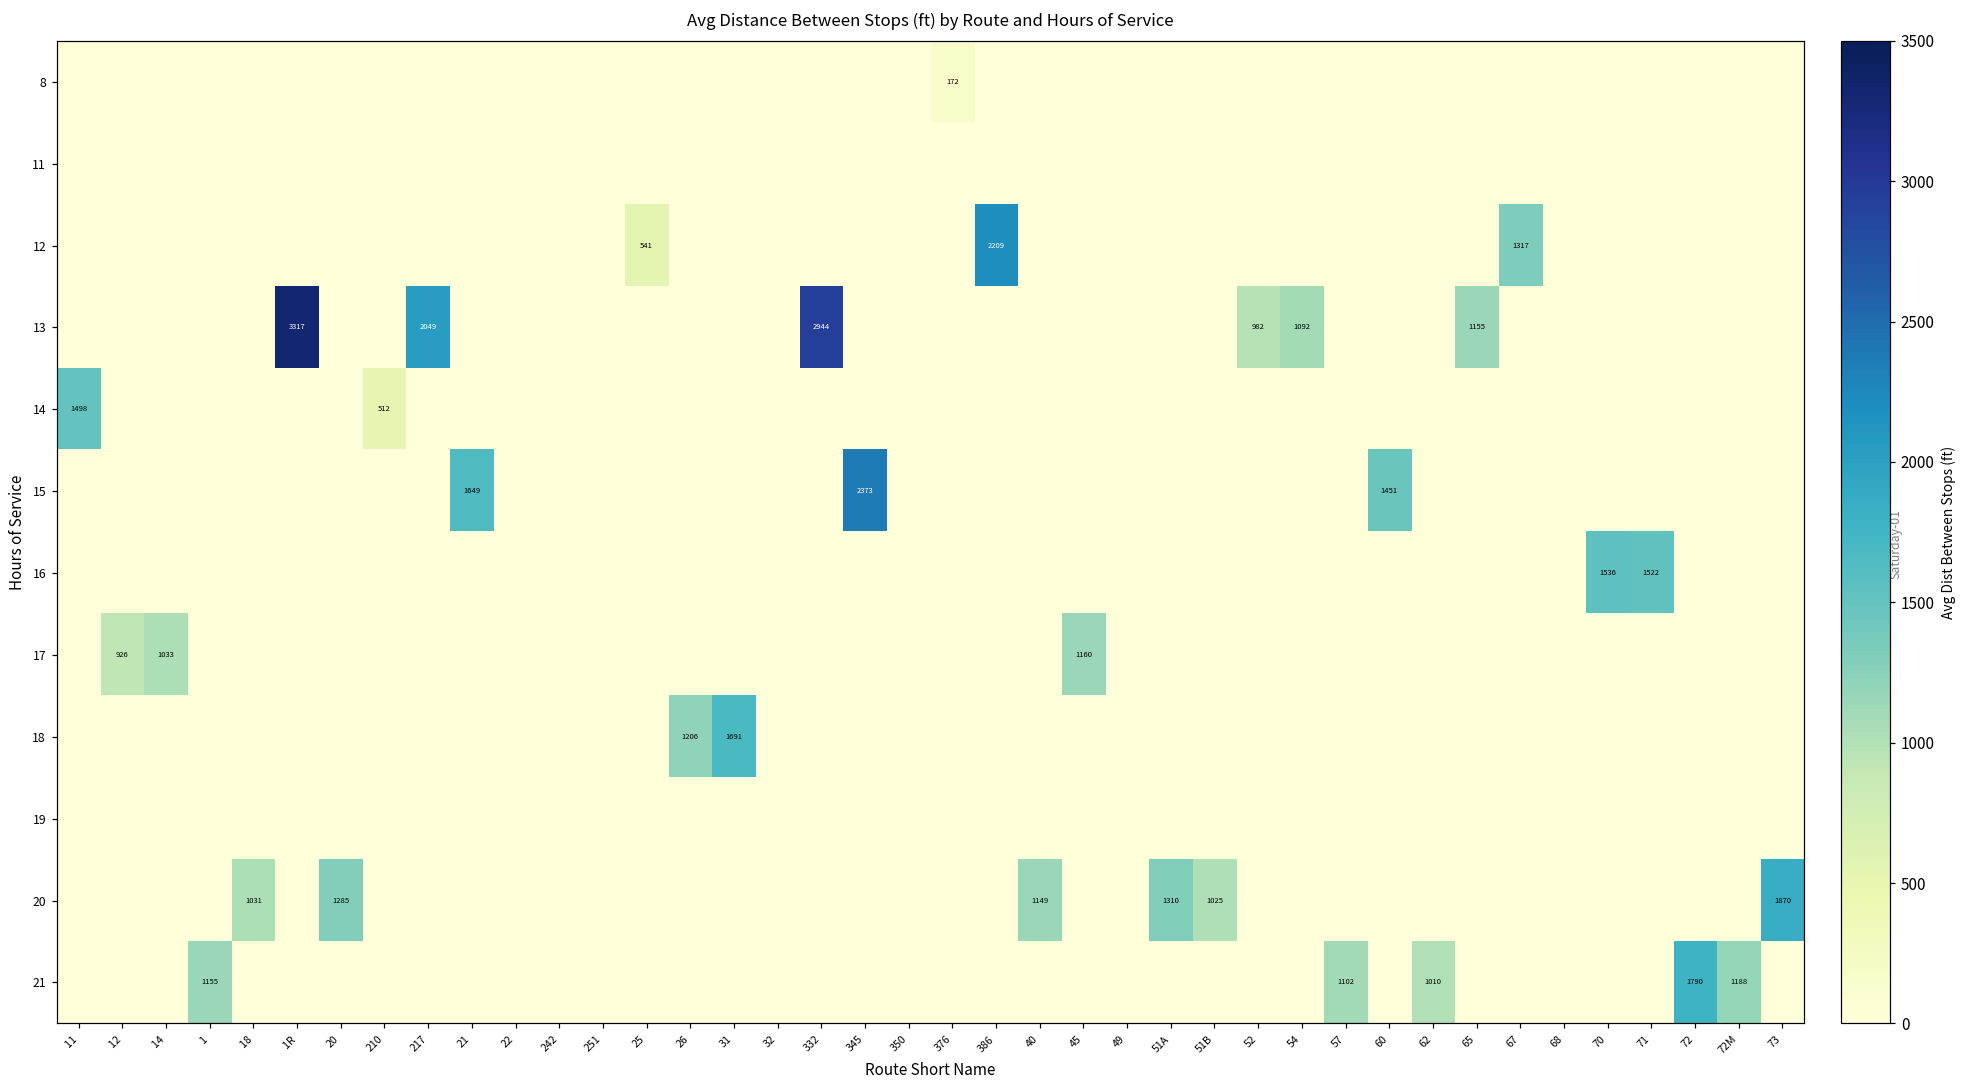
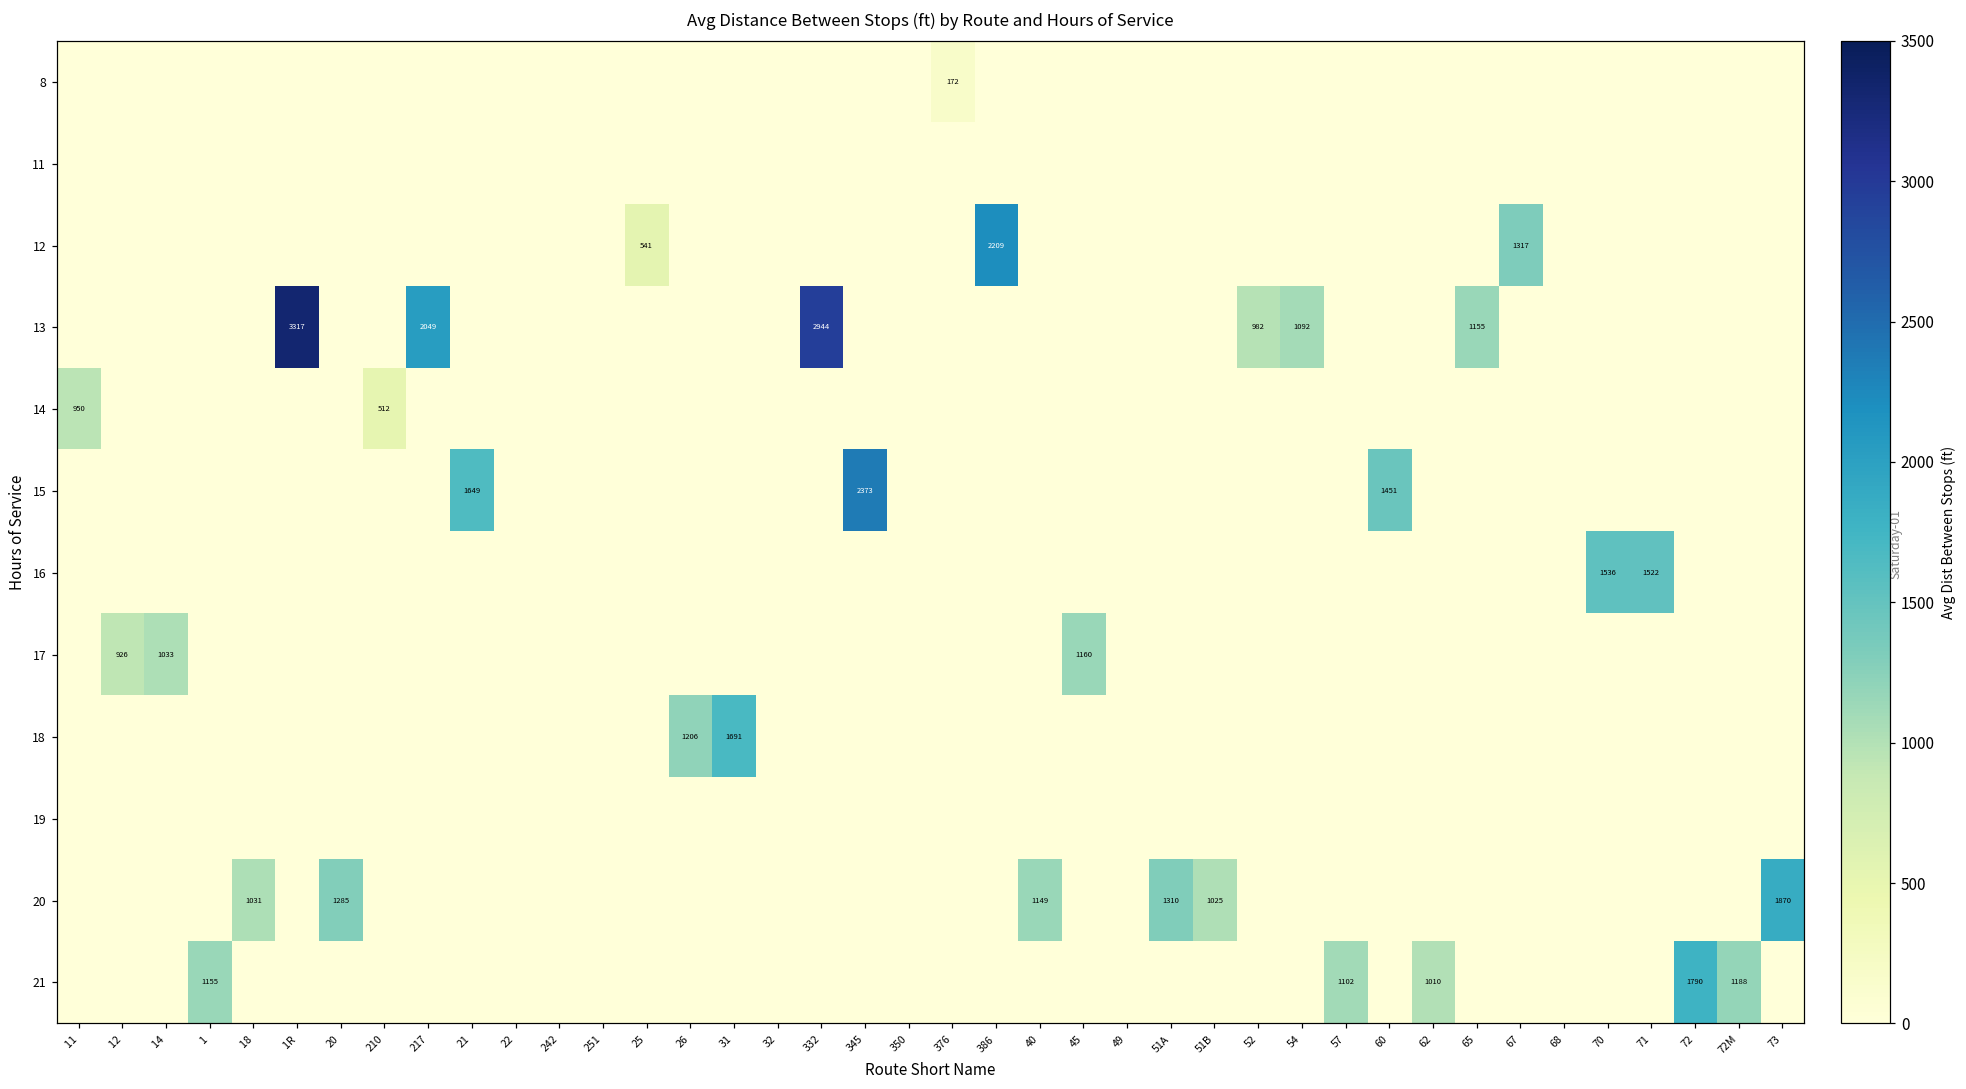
  {
    "8": {
      "376": 172
    },
    "12": {
      "25": 541,
      "386": 2209,
      "67": 1317
    },
    "13": {
      "1R": 3317,
      "217": 2049,
      "332": 2944,
      "52": 982,
      "54": 1092,
      "65": 1155
    },
    "14": {
-     "11": 1498,
+     "11": 950,
      "210": 512
    },
    "15": {
      "21": 1649,
      "345": 2373,
      "60": 1451
    },
    "16": {
      "70": 1536,
      "71": 1522
    },
    "17": {
      "12": 926,
      "14": 1033,
      "45": 1160
    },
    "18": {
      "26": 1206,
      "31": 1691
    },
    "20": {
      "18": 1031,
      "20": 1285,
      "40": 1149,
      "51A": 1310,
      "51B": 1025,
      "73": 1870
    },
    "21": {
      "1": 1155,
      "57": 1102,
      "62": 1010,
      "72": 1790,
      "72M": 1188
    }
  }
